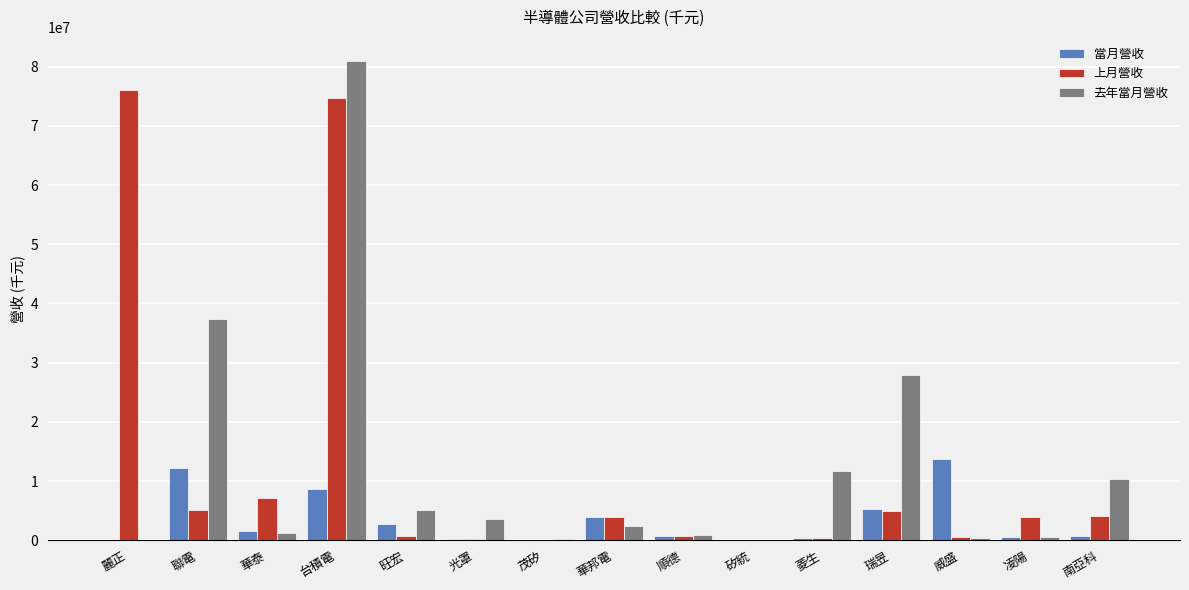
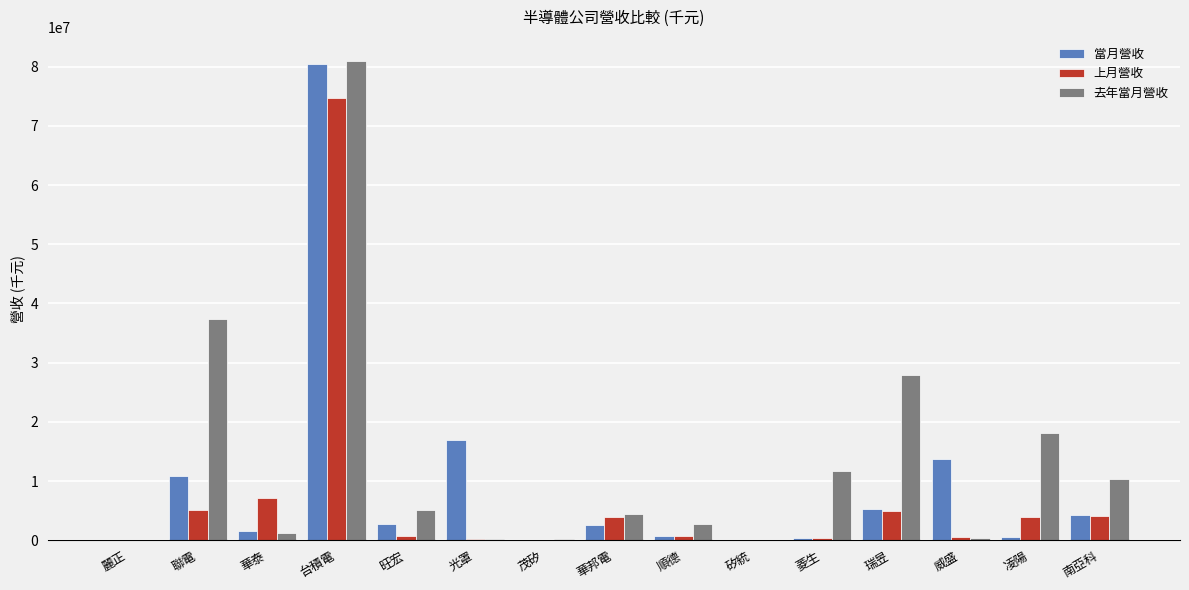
  {
    "當月營收": {
-     "聯電": 12000000,
+     "聯電": 11000000,
      "華泰": 2000000,
-     "台積電": 9000000,
+     "台積電": 80000000,
      "旺宏": 3000000,
-     "光罩": 0,
-     "華邦電": 4000000,
+     "光罩": 17000000,
+     "華邦電": 3000000,
      "順德": 1000000,
      "瑞昱": 5000000,
      "威盛": 14000000,
      "凌陽": 1000000,
-     "南亞科": 1000000
+     "南亞科": 4000000
    },
    "上月營收": {
-     "麗正": 76000000,
+     "麗正": 0,
      "聯電": 5000000,
      "華泰": 7000000,
      "台積電": 75000000,
      "旺宏": 1000000,
      "華邦電": 4000000,
      "順德": 1000000,
      "瑞昱": 5000000,
      "威盛": 0,
      "凌陽": 4000000,
      "南亞科": 4000000
    },
    "去年當月營收": {
      "聯電": 37000000,
      "華泰": 1000000,
      "台積電": 81000000,
      "旺宏": 5000000,
-     "光罩": 4000000,
-     "華邦電": 2000000,
-     "順德": 1000000,
+     "光罩": 0,
+     "華邦電": 4000000,
+     "順德": 3000000,
      "菱生": 12000000,
      "瑞昱": 28000000,
-     "凌陽": 1000000,
+     "凌陽": 18000000,
      "南亞科": 10000000
    }
  }
